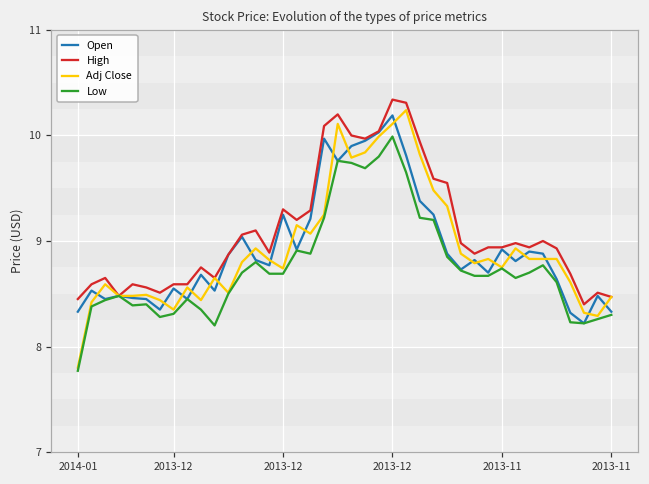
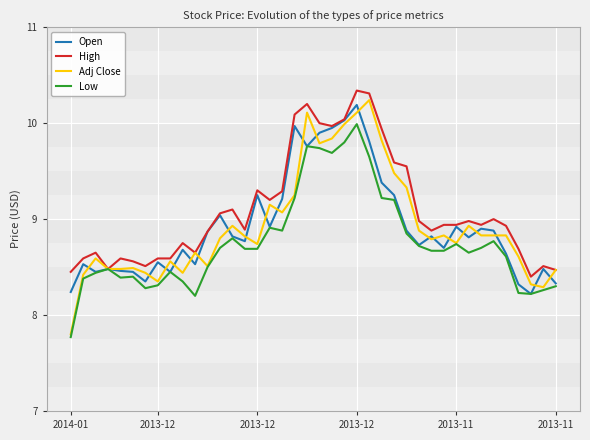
  {
    "Open": {
-     "2014-01": 8.3
+     "2014-01": 8.2
    },
    "High": {
      "2014-01": 8.5
    },
    "Adj Close": {
      "2014-01": 7.8
    },
    "Low": {
      "2014-01": 7.8
    }
  }
